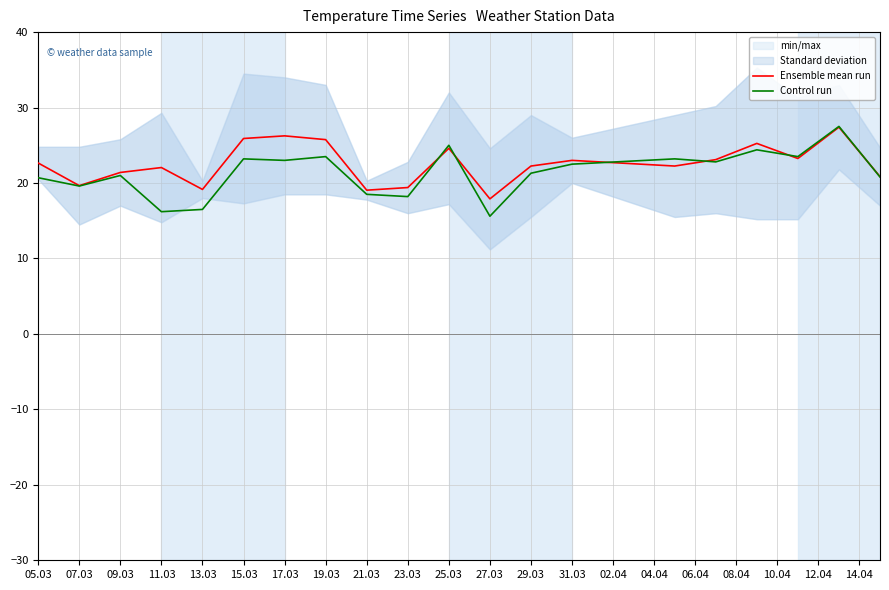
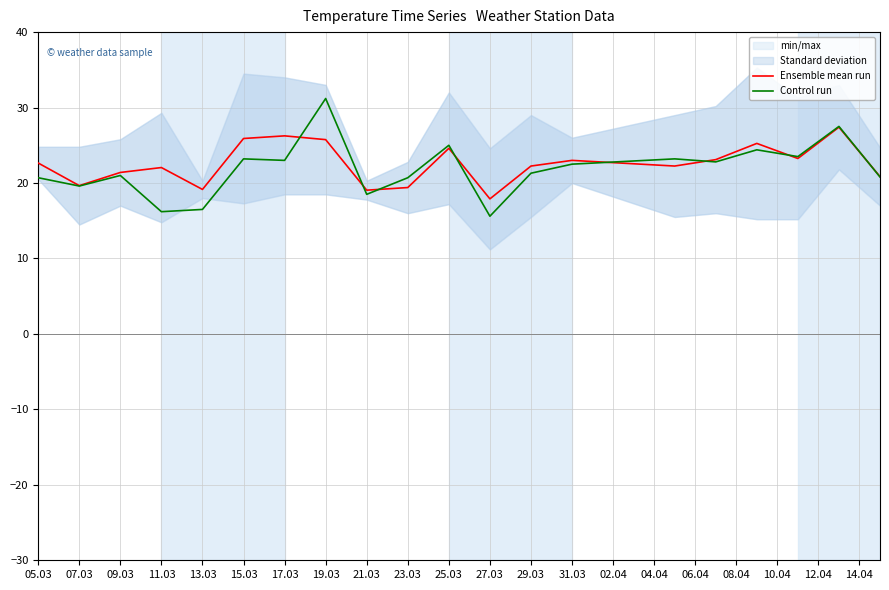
  {
    "Ensemble mean run": {
      "05.03": 23,
      "09.03": 21,
      "11.03": 22,
      "13.03": 19,
      "15.03": 26,
      "17.03": 26,
      "19.03": 26,
      "21.03": 19,
      "23.03": 19,
      "25.03": 25,
      "27.03": 18,
      "29.03": 22,
      "31.03": 23
    },
    "Control run": {
      "05.03": 21,
      "09.03": 21,
      "11.03": 16,
      "13.03": 17,
      "15.03": 23,
      "17.03": 23,
-     "19.03": 24,
+     "19.03": 31,
      "21.03": 19,
-     "23.03": 18,
+     "23.03": 21,
      "25.03": 25,
      "27.03": 16,
      "29.03": 21,
      "31.03": 23
    }
  }
